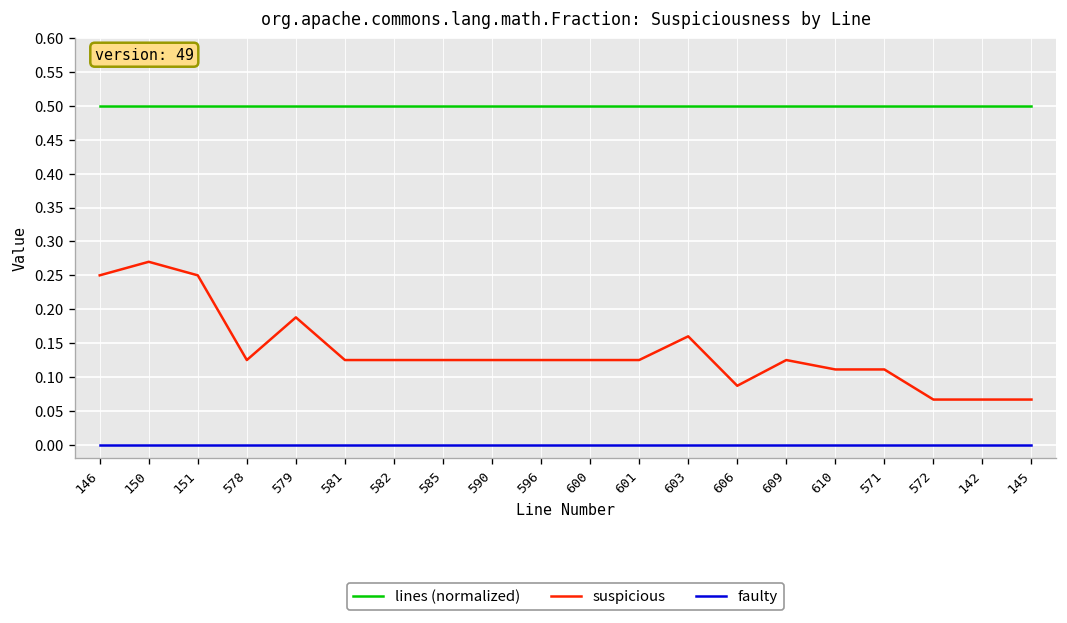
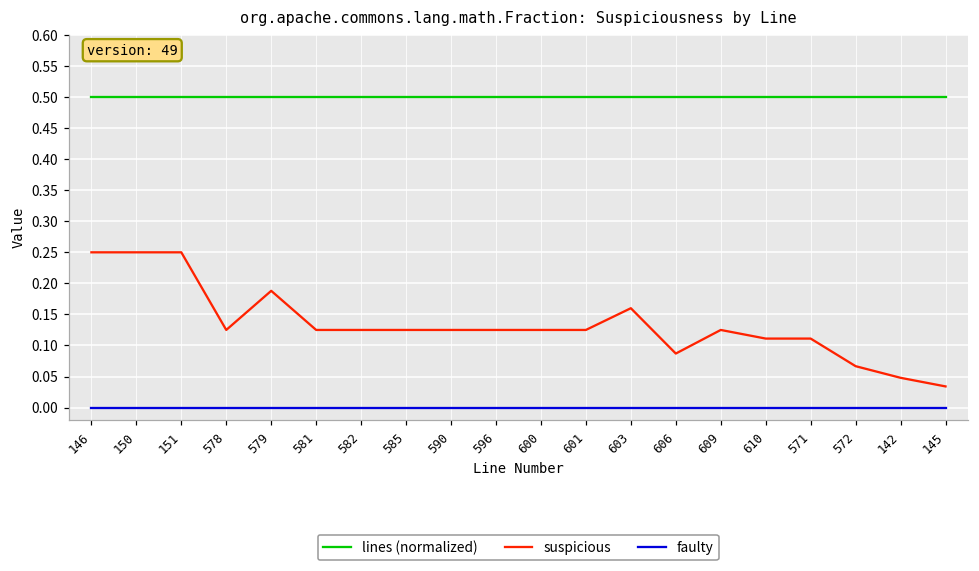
  {
    "lines (normalized)": {
      "146": 0.50,
      "150": 0.50,
      "151": 0.50,
      "578": 0.50,
      "579": 0.50,
      "581": 0.50,
      "582": 0.50,
      "585": 0.50,
      "590": 0.50,
      "596": 0.50,
      "600": 0.50,
      "601": 0.50,
      "603": 0.50,
      "606": 0.50,
      "609": 0.50,
      "610": 0.50,
      "571": 0.50,
      "572": 0.50,
      "142": 0.50,
      "145": 0.50
    },
    "suspicious": {
      "146": 0.25,
-     "150": 0.27,
+     "150": 0.25,
      "151": 0.25,
      "578": 0.13,
      "579": 0.19,
      "581": 0.13,
      "582": 0.13,
      "585": 0.13,
      "590": 0.13,
      "596": 0.13,
      "600": 0.13,
      "601": 0.13,
      "603": 0.16,
      "606": 0.09,
      "609": 0.13,
      "610": 0.11,
      "571": 0.11,
      "572": 0.07,
-     "142": 0.07,
-     "145": 0.07
+     "142": 0.05,
+     "145": 0.03
    },
    "faulty": {
      "146": 0.00,
      "150": 0.00,
      "151": 0.00,
      "578": 0.00,
      "579": 0.00,
      "581": 0.00,
      "582": 0.00,
      "585": 0.00,
      "590": 0.00,
      "596": 0.00,
      "600": 0.00,
      "601": 0.00,
      "603": 0.00,
      "606": 0.00,
      "609": 0.00,
      "610": 0.00,
      "571": 0.00,
      "572": 0.00,
      "142": 0.00,
      "145": 0.00
    }
  }
